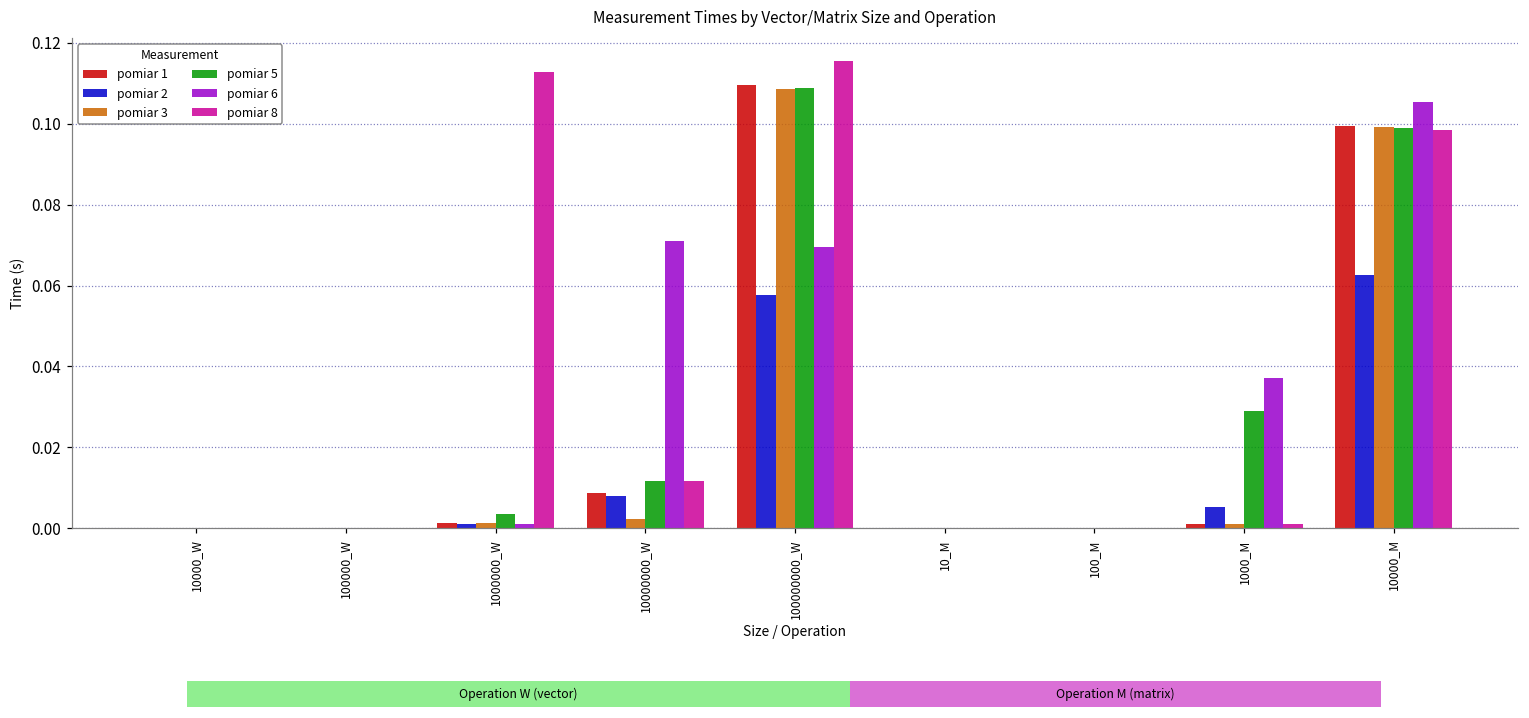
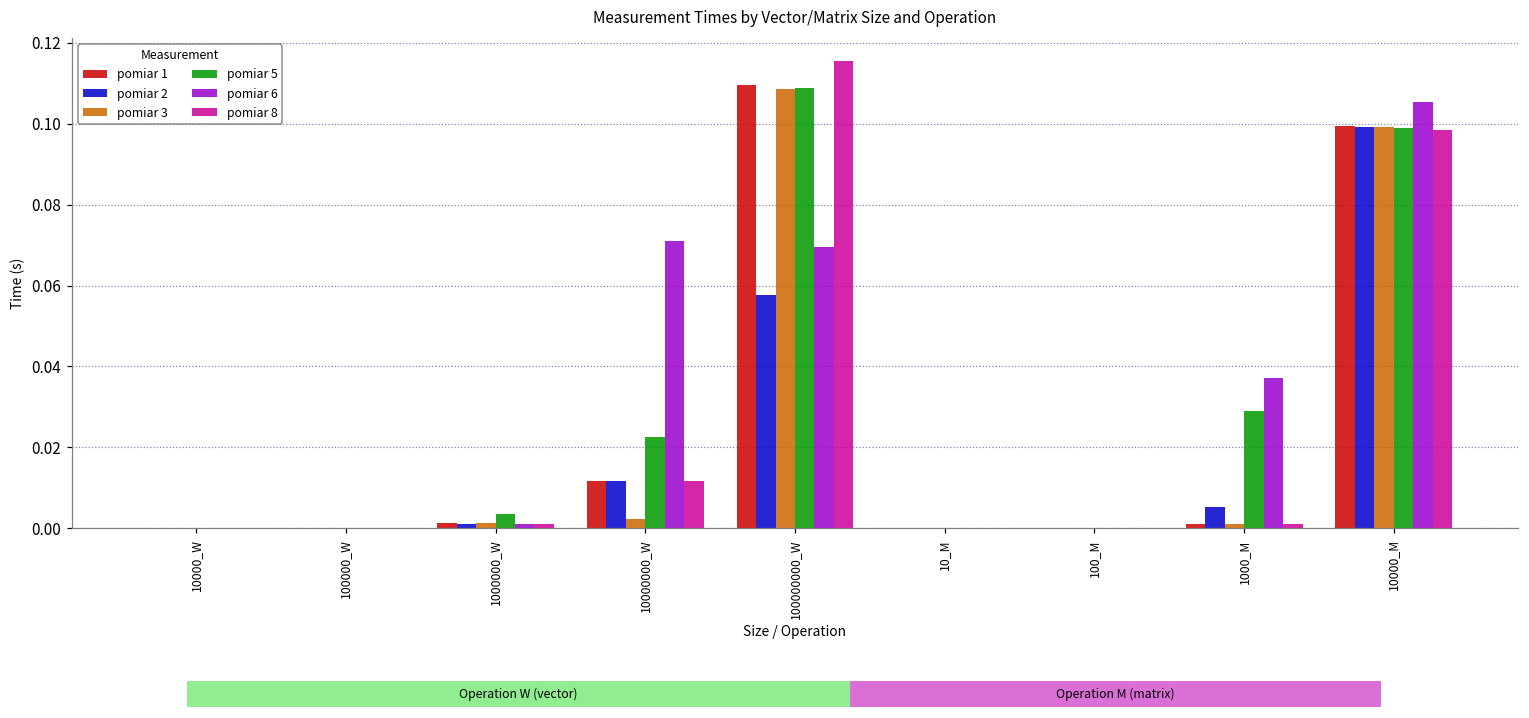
  {
    "Measurement Times by Vector/Matrix Size and Operation": {
      "pomiar 1": {
        "1000000_W": 0.001,
-       "10000000_W": 0.009,
+       "10000000_W": 0.012,
        "100000000_W": 0.110,
        "1000_M": 0.001,
        "10000_M": 0.099
      },
      "pomiar 2": {
        "1000000_W": 0.001,
-       "10000000_W": 0.008,
+       "10000000_W": 0.012,
        "100000000_W": 0.058,
        "1000_M": 0.005,
-       "10000_M": 0.063
+       "10000_M": 0.099
      },
      "pomiar 3": {
        "1000000_W": 0.001,
        "10000000_W": 0.002,
        "100000000_W": 0.109,
        "10_M": 0.000,
        "1000_M": 0.001,
        "10000_M": 0.099
      },
      "pomiar 5": {
        "1000000_W": 0.003,
-       "10000000_W": 0.012,
+       "10000000_W": 0.023,
        "100000000_W": 0.109,
        "10_M": 0.000,
        "1000_M": 0.029,
        "10000_M": 0.099
      },
      "pomiar 6": {
        "1000000_W": 0.001,
        "10000000_W": 0.071,
        "100000000_W": 0.070,
        "10_M": 0.000,
        "1000_M": 0.037,
        "10000_M": 0.105
      },
      "pomiar 8": {
-       "1000000_W": 0.113,
+       "1000000_W": 0.001,
        "10000000_W": 0.012,
        "100000000_W": 0.115,
        "10_M": 0.000,
        "1000_M": 0.001,
        "10000_M": 0.098
      }
    }
  }
